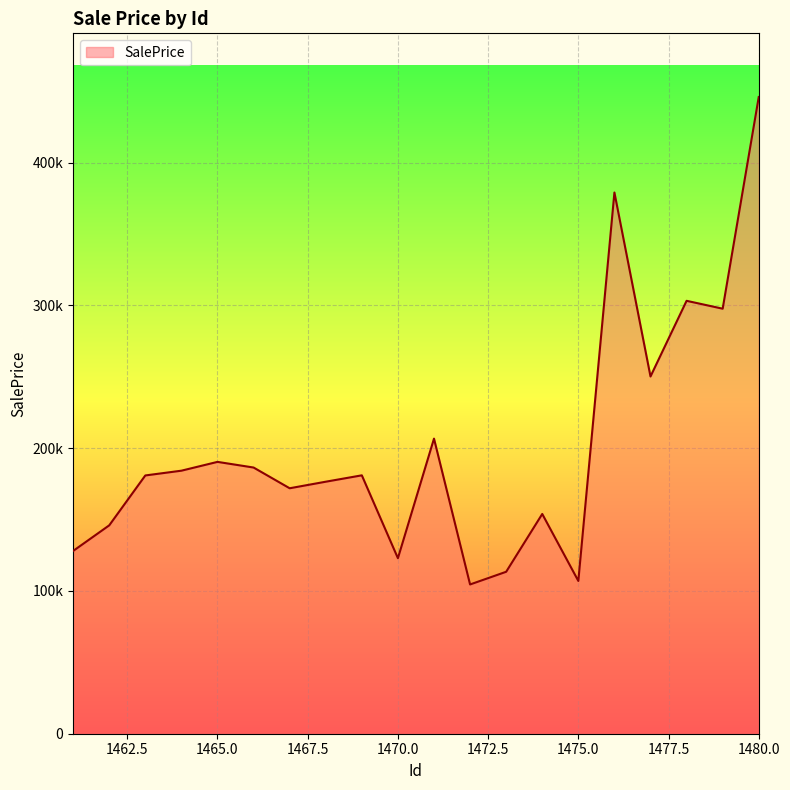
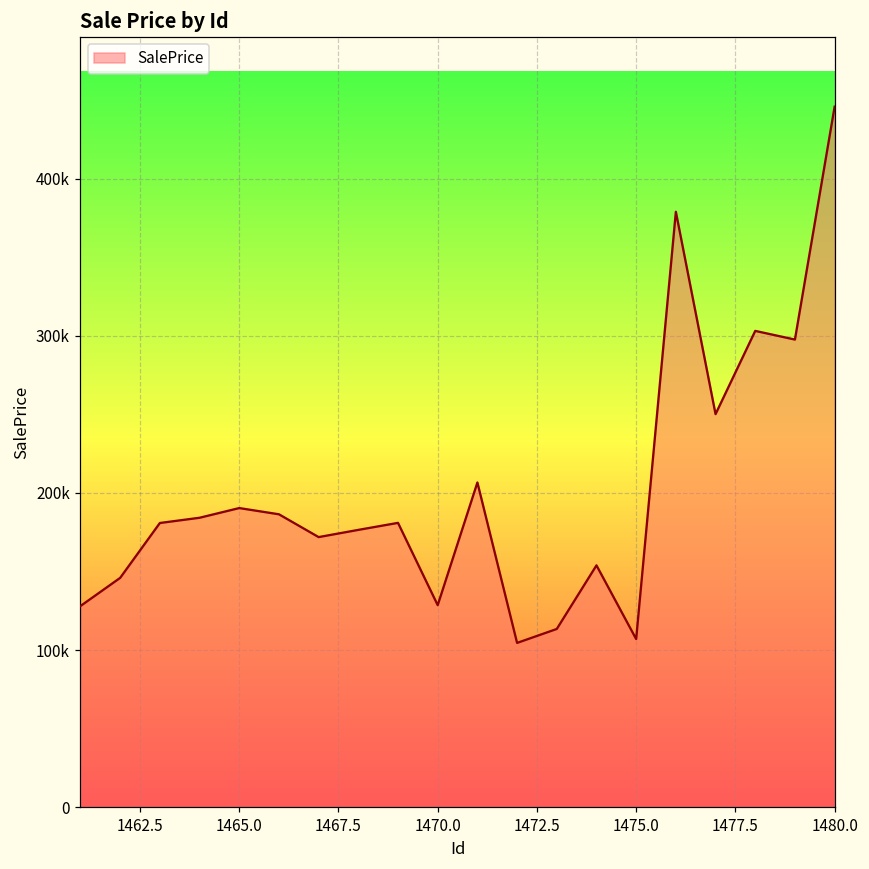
  {
    "1465.0": 190000,
-   "1470.0": 123000,
+   "1470.0": 129000,
    "1475.0": 107000,
    "1480.0": 446000
  }
